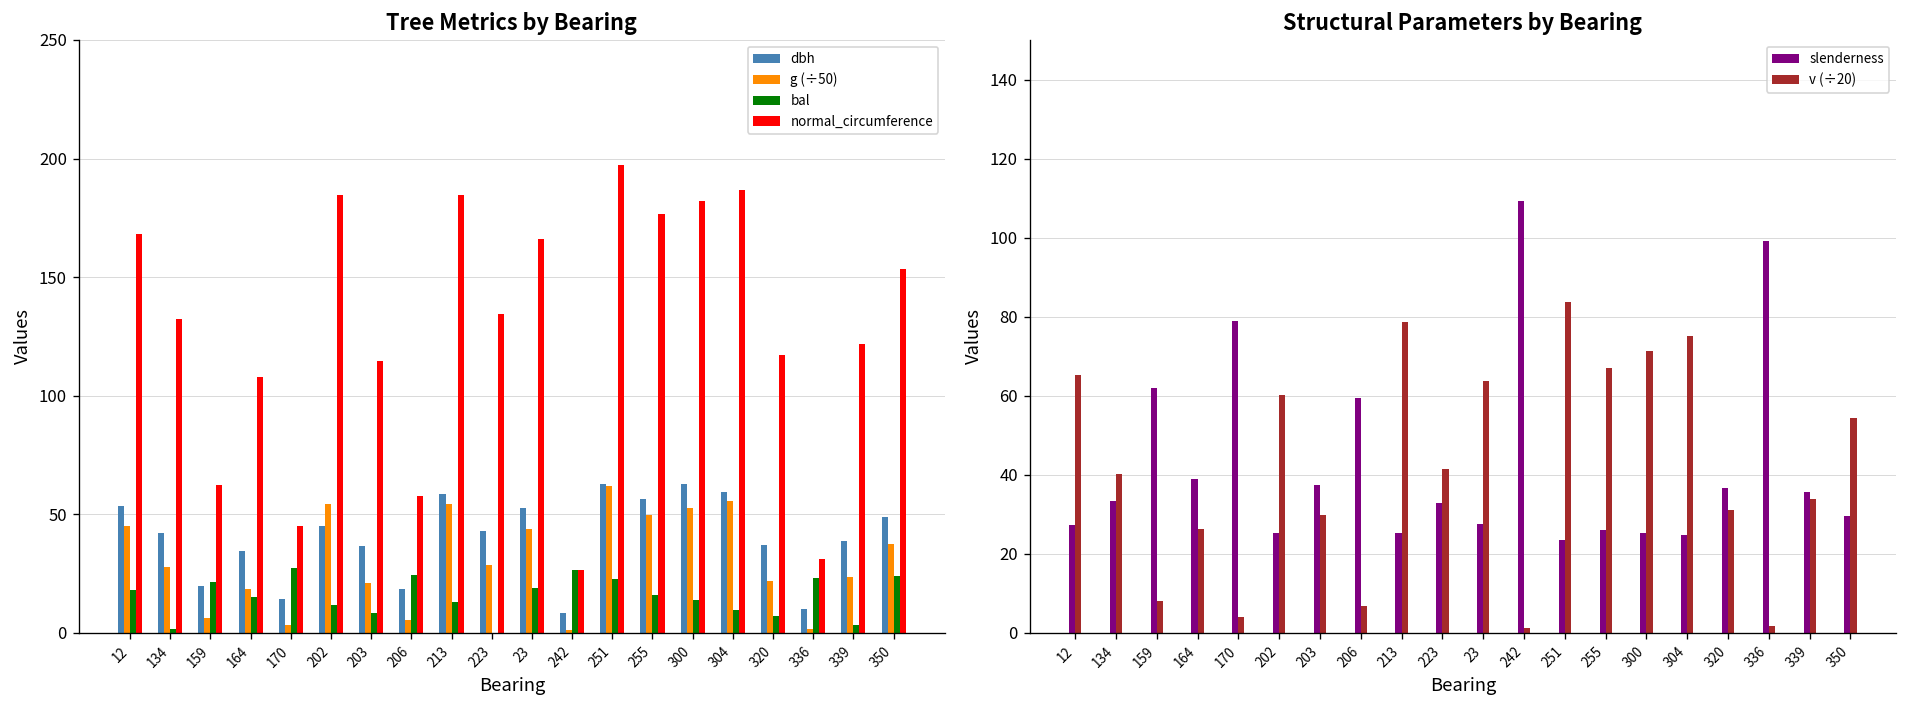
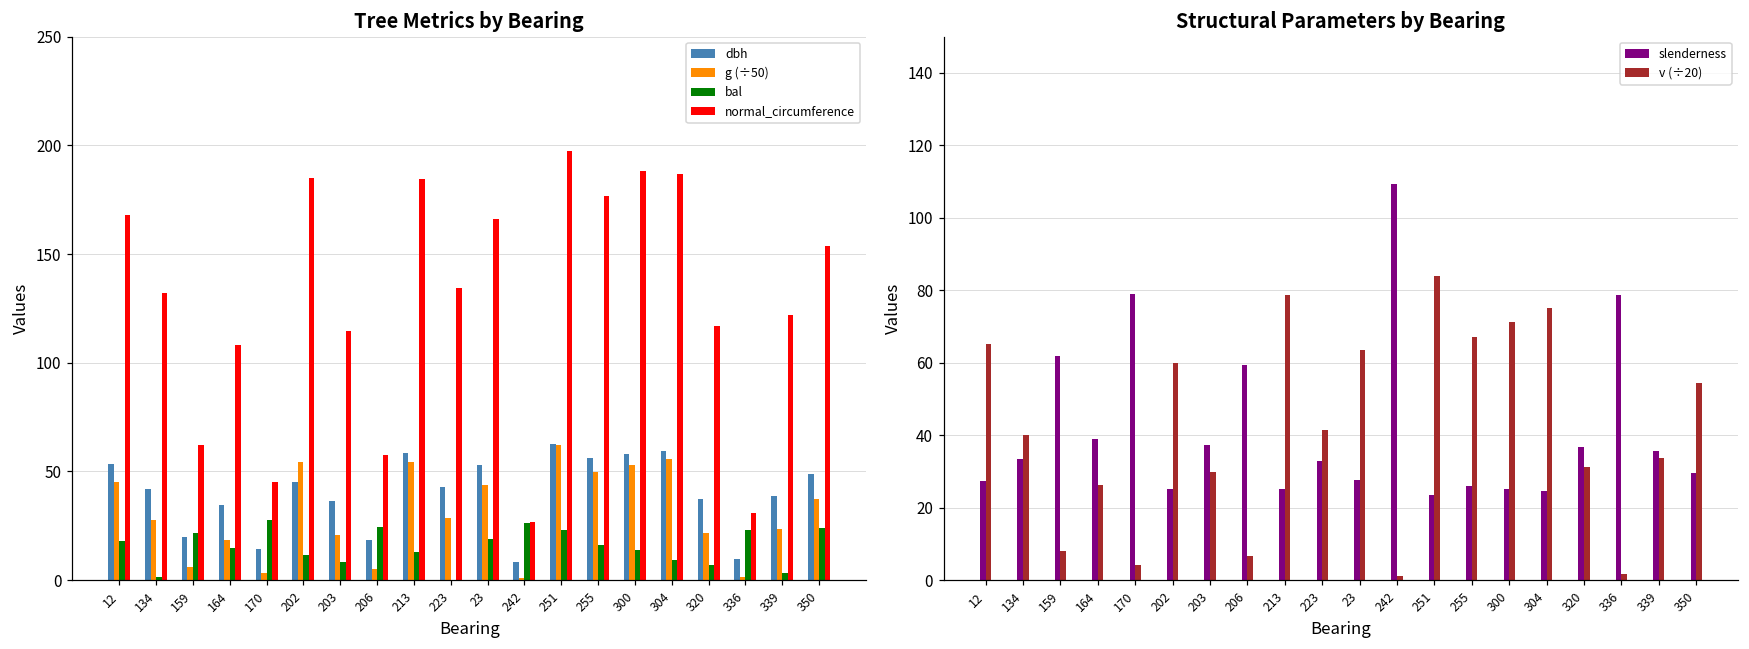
  {
    "Tree Metrics by Bearing": {
      "dbh": {
        "12": 53,
        "134": 42,
        "159": 20,
        "164": 34,
        "170": 14,
        "202": 45,
        "203": 36,
        "206": 18,
        "213": 59,
        "223": 43,
        "23": 53,
        "242": 8,
        "251": 63,
        "255": 56,
-       "300": 63,
+       "300": 58,
        "304": 59,
        "320": 37,
        "336": 10,
        "339": 39,
        "350": 49
      },
      "g (÷50)": {
        "12": 45,
        "134": 28,
        "159": 6,
        "164": 19,
        "170": 3,
        "202": 54,
        "203": 21,
        "206": 5,
        "213": 54,
        "223": 29,
        "23": 44,
        "251": 62,
        "255": 50,
        "300": 53,
        "304": 56,
        "320": 22,
        "336": 2,
        "339": 24,
        "350": 38
      },
      "bal": {
        "12": 18,
        "134": 2,
        "159": 22,
        "164": 15,
        "170": 28,
        "202": 12,
        "203": 8,
        "206": 25,
        "213": 13,
        "223": 0,
        "23": 19,
        "242": 26,
        "251": 23,
        "255": 16,
        "300": 14,
        "304": 9,
        "320": 7,
        "336": 23,
        "339": 3,
        "350": 24
      },
      "normal_circumference": {
        "12": 168,
        "134": 132,
        "159": 62,
        "164": 108,
        "170": 45,
        "202": 185,
        "203": 115,
        "206": 58,
        "213": 184,
        "223": 134,
        "23": 166,
        "242": 27,
        "251": 197,
        "255": 177,
-       "300": 182,
+       "300": 188,
        "304": 187,
        "320": 117,
        "336": 31,
        "339": 122,
        "350": 154
      }
    },
    "Structural Parameters by Bearing": {
      "slenderness": {
        "12": 27,
        "134": 33,
        "159": 62,
        "164": 39,
        "170": 79,
        "202": 25,
        "203": 37,
        "206": 59,
        "213": 25,
        "223": 33,
        "23": 28,
        "242": 109,
        "251": 24,
        "255": 26,
        "300": 25,
        "304": 25,
        "320": 37,
-       "336": 99,
+       "336": 79,
        "339": 36,
        "350": 30
      },
      "v (÷20)": {
        "12": 65,
        "134": 40,
        "159": 8,
        "164": 26,
        "170": 4,
        "202": 60,
        "203": 30,
        "206": 7,
        "213": 79,
        "223": 42,
        "23": 64,
        "242": 1,
        "251": 84,
        "255": 67,
        "300": 71,
        "304": 75,
        "320": 31,
        "336": 2,
        "339": 34,
        "350": 54
      }
    }
  }
